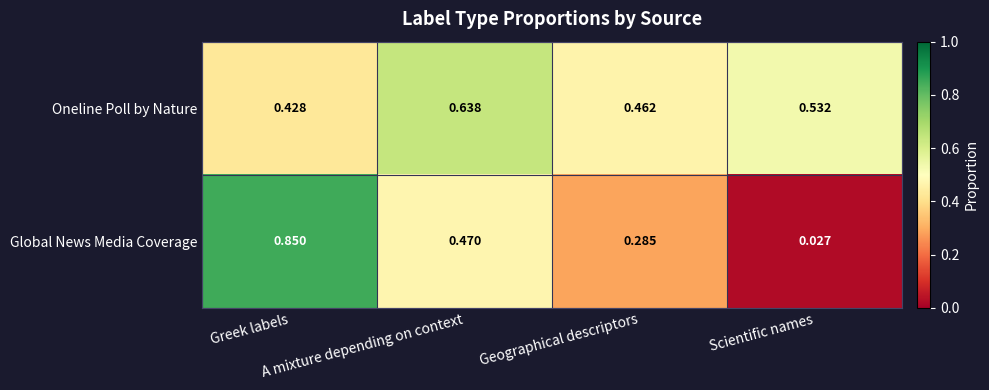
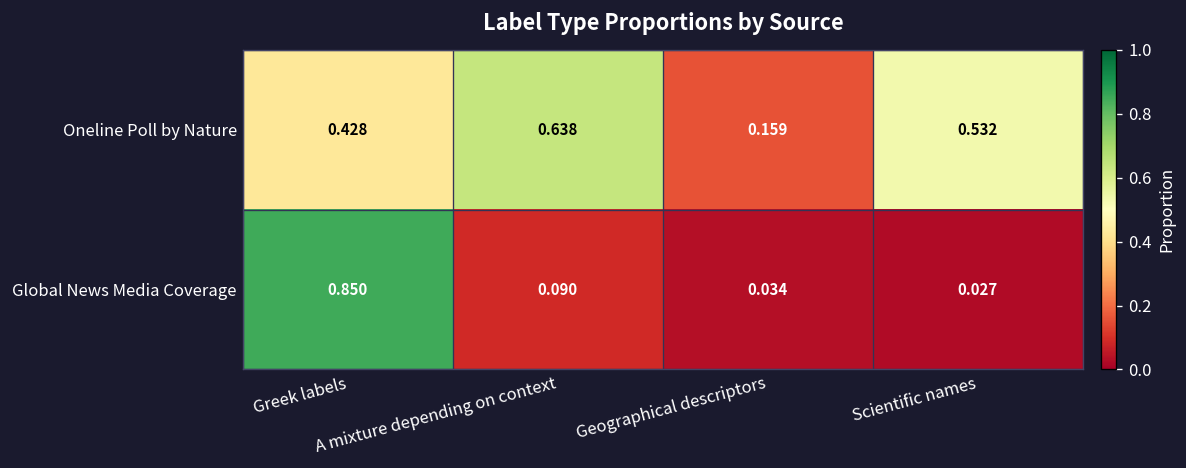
  {
    "Oneline Poll by Nature": {
      "Greek labels": 0.428,
      "A mixture depending on context": 0.638,
-     "Geographical descriptors": 0.462,
+     "Geographical descriptors": 0.159,
      "Scientific names": 0.532
    },
    "Global News Media Coverage": {
      "Greek labels": 0.850,
-     "A mixture depending on context": 0.470,
-     "Geographical descriptors": 0.285,
+     "A mixture depending on context": 0.090,
+     "Geographical descriptors": 0.034,
      "Scientific names": 0.027
    }
  }
